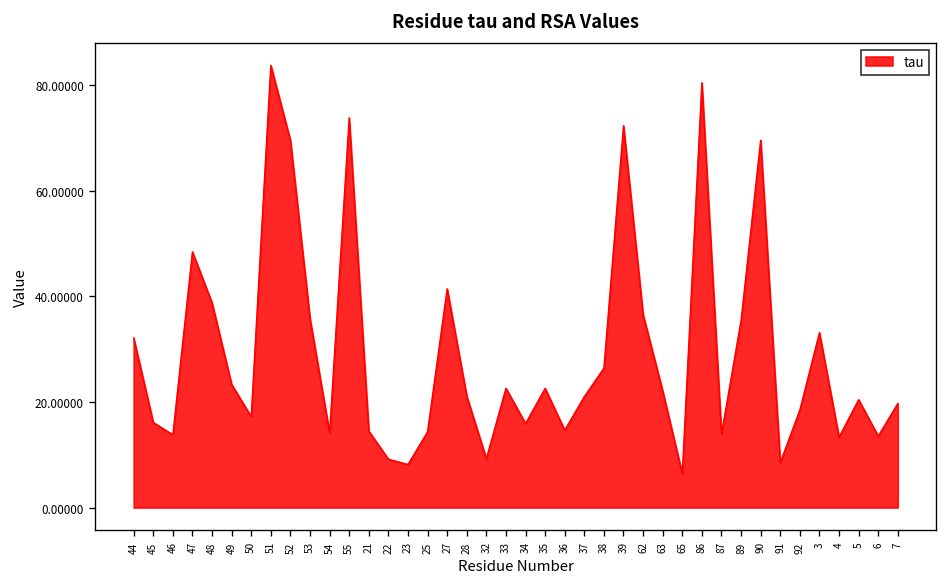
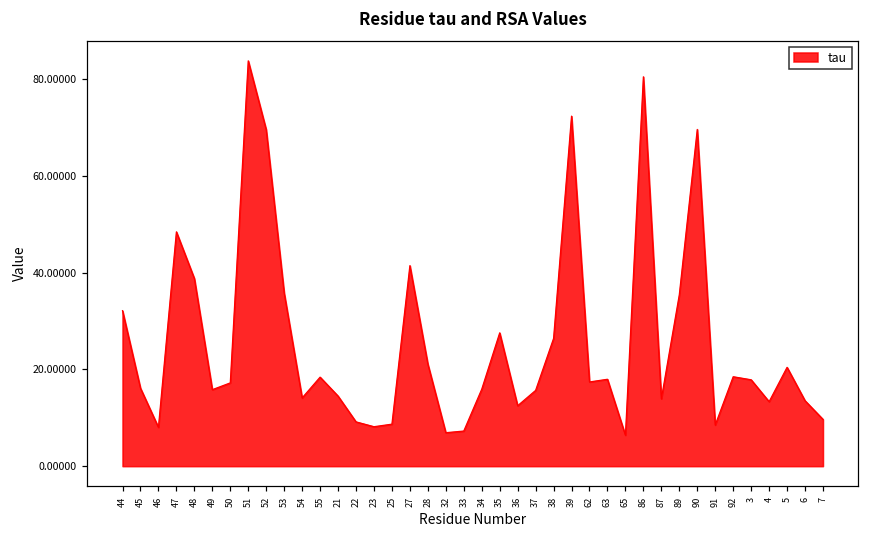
  {
    "44": 32,
    "45": 16,
-   "46": 14,
+   "46": 8,
    "47": 48,
    "48": 39,
-   "49": 23,
+   "49": 16,
    "50": 17,
    "51": 84,
    "52": 70,
    "53": 36,
    "54": 14,
-   "55": 74,
+   "55": 18,
    "21": 14,
    "22": 9,
    "23": 8,
-   "25": 14,
+   "25": 9,
    "27": 41,
    "28": 21,
-   "32": 9,
-   "33": 23,
+   "32": 7,
+   "33": 7,
    "34": 16,
-   "35": 23,
-   "36": 15,
-   "37": 21,
+   "35": 28,
+   "36": 12,
+   "37": 16,
    "38": 26,
    "39": 72,
-   "62": 37,
-   "63": 22,
+   "62": 17,
+   "63": 18,
    "65": 6,
    "86": 80,
    "87": 14,
    "89": 35,
    "90": 70,
    "91": 9,
    "92": 18,
-   "3": 33,
+   "3": 18,
    "4": 13,
    "5": 20,
    "6": 14,
-   "7": 20
+   "7": 10
  }
